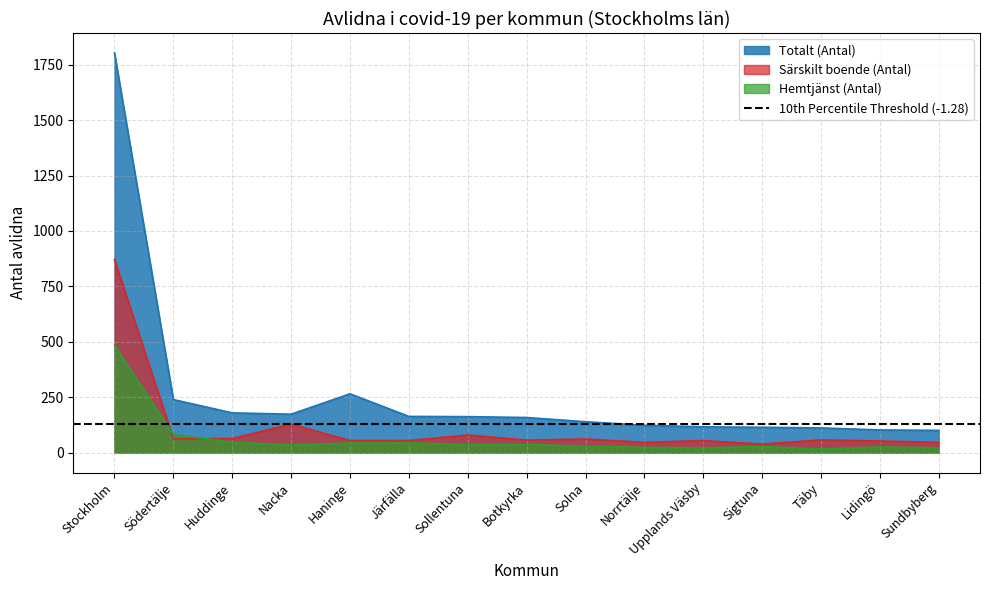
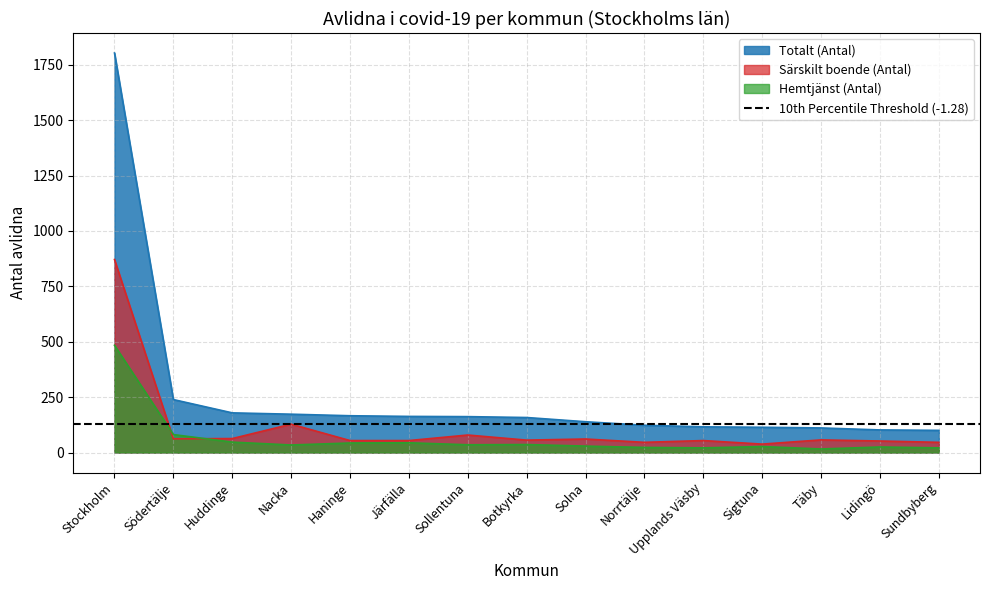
  {
    "Totalt (Antal)": {
      "Stockholm": 1800,
      "Södertälje": 240,
      "Huddinge": 180,
      "Nacka": 170,
-     "Haninge": 270,
+     "Haninge": 170,
      "Järfälla": 160,
      "Sollentuna": 160,
      "Botkyrka": 160,
      "Solna": 140,
      "Norrtälje": 120,
      "Upplands Väsby": 120,
      "Sigtuna": 110,
      "Täby": 110,
      "Lidingö": 100,
      "Sundbyberg": 100
    },
    "Särskilt boende (Antal)": {
      "Stockholm": 870,
      "Södertälje": 60,
      "Huddinge": 60,
      "Nacka": 130,
      "Sollentuna": 80,
      "Botkyrka": 60,
      "Solna": 60,
      "Norrtälje": 50,
      "Upplands Väsby": 50,
      "Täby": 60,
      "Lidingö": 50,
      "Sundbyberg": 50
    },
    "Hemtjänst (Antal)": {
      "Stockholm": 480,
      "Södertälje": 80,
      "Huddinge": 50,
      "Nacka": 30,
      "Sollentuna": 40,
      "Botkyrka": 40,
      "Solna": 30,
      "Norrtälje": 20,
      "Upplands Väsby": 20,
      "Täby": 20,
      "Lidingö": 30,
      "Sundbyberg": 20
    }
  }
